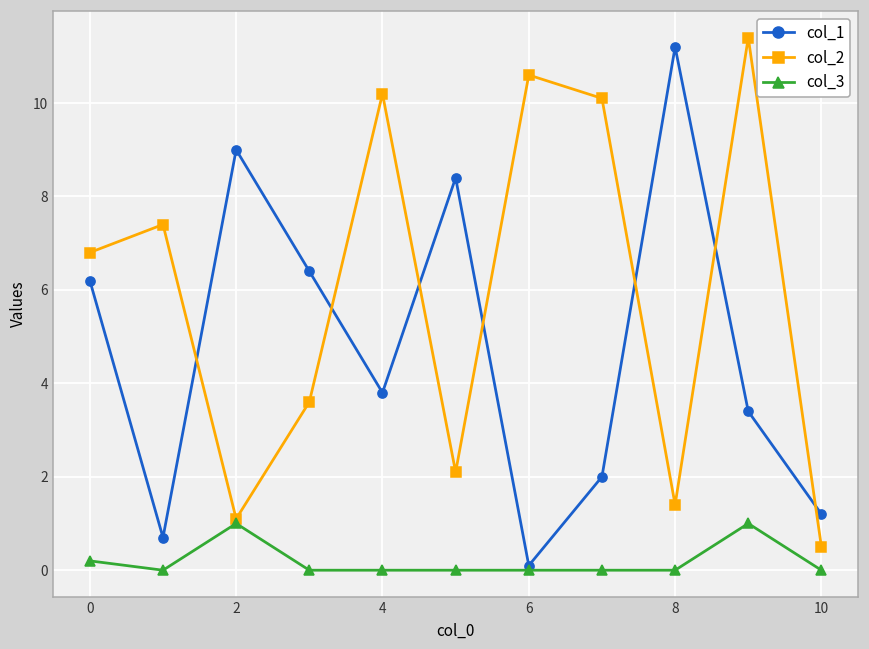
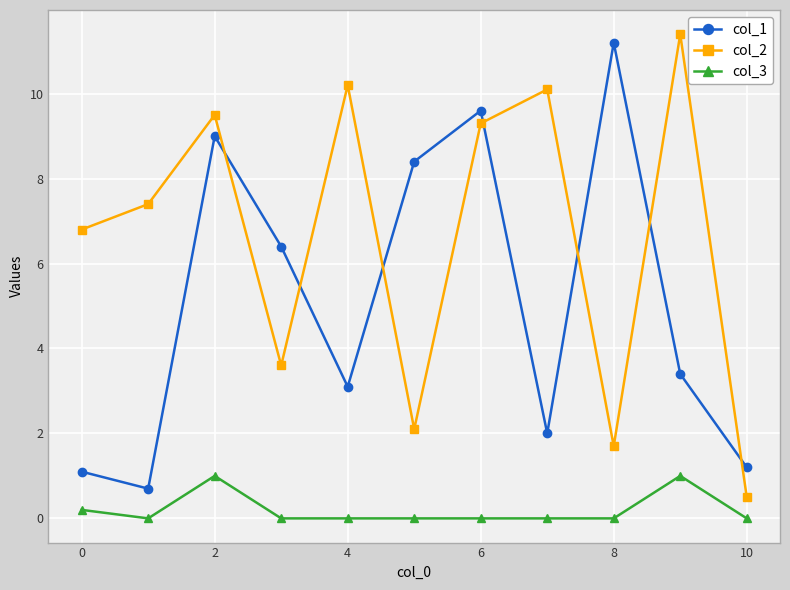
  {
    "col_1": {
-     "0": 6.2,
+     "0": 1.1,
      "2": 9.0,
-     "4": 3.8,
-     "6": 0.1,
+     "4": 3.1,
+     "6": 9.6,
      "8": 11.2,
      "10": 1.2
    },
    "col_2": {
      "0": 6.8,
-     "2": 1.1,
+     "2": 9.5,
      "4": 10.2,
-     "6": 10.6,
-     "8": 1.4,
+     "6": 9.3,
+     "8": 1.7,
      "10": 0.5
    },
    "col_3": {
      "0": 0.2,
      "2": 1.0,
      "4": 0.0,
      "6": 0.0,
      "8": 0.0,
      "10": 0.0
    }
  }
